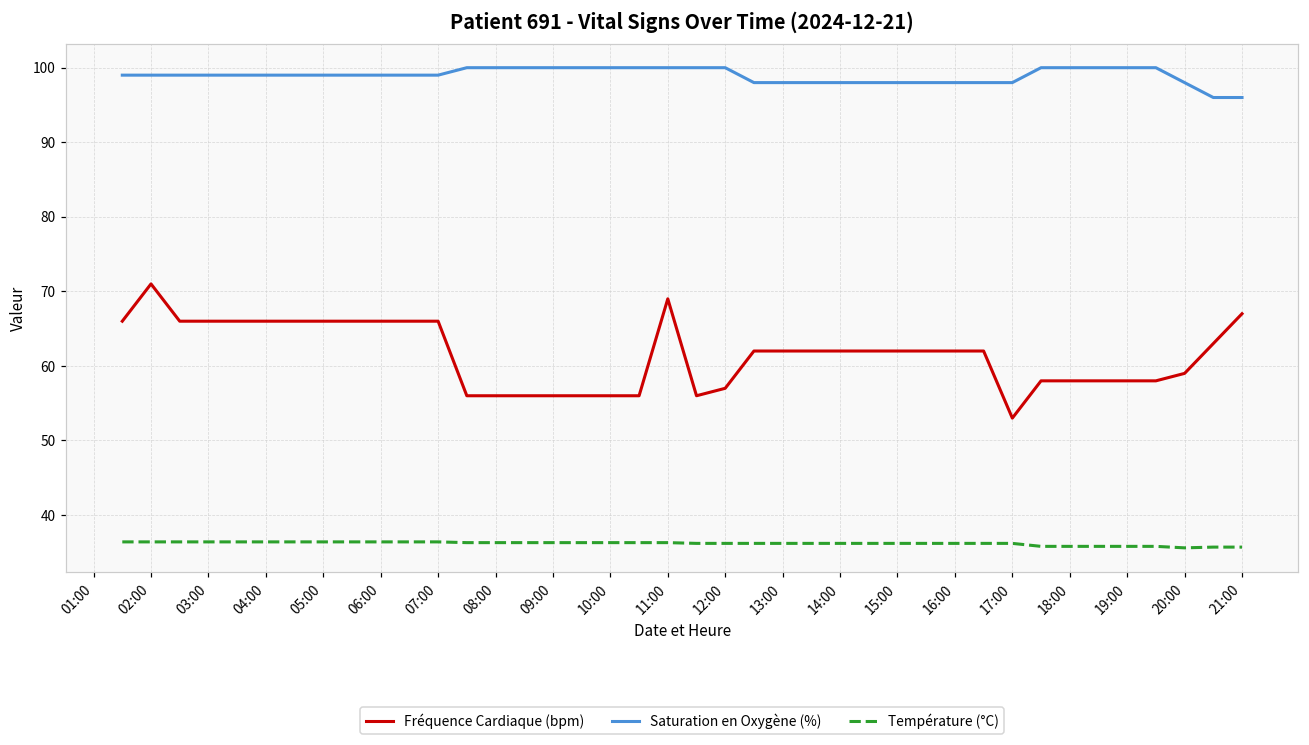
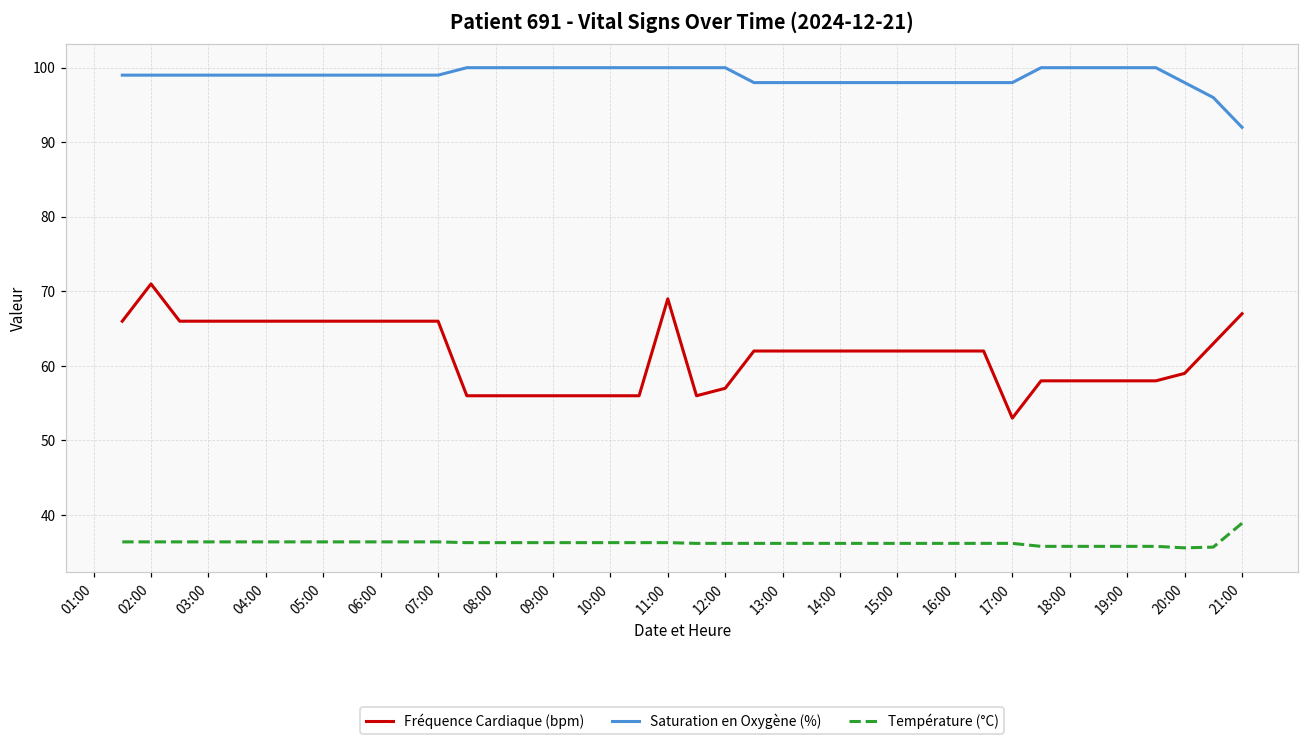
  {
    "Fréquence Cardiaque (bpm)": {
      "02:00": 71,
      "03:00": 66,
      "04:00": 66,
      "05:00": 66,
      "06:00": 66,
      "07:00": 66,
      "08:00": 56,
      "09:00": 56,
      "10:00": 56,
      "11:00": 69,
      "12:00": 57,
      "13:00": 62,
      "14:00": 62,
      "15:00": 62,
      "16:00": 62,
      "17:00": 53,
      "18:00": 58,
      "19:00": 58,
      "20:00": 59,
      "21:00": 67
    },
    "Saturation en Oxygène (%)": {
      "02:00": 99,
      "03:00": 99,
      "04:00": 99,
      "05:00": 99,
      "06:00": 99,
      "07:00": 99,
      "08:00": 100,
      "09:00": 100,
      "10:00": 100,
      "11:00": 100,
      "12:00": 100,
      "13:00": 98,
      "14:00": 98,
      "15:00": 98,
      "16:00": 98,
      "17:00": 98,
      "18:00": 100,
      "19:00": 100,
      "20:00": 98,
-     "21:00": 96
+     "21:00": 92
    },
    "Température (°C)": {
      "02:00": 36,
      "03:00": 36,
      "04:00": 36,
      "05:00": 36,
      "06:00": 36,
      "07:00": 36,
      "08:00": 36,
      "09:00": 36,
      "10:00": 36,
      "11:00": 36,
      "12:00": 36,
      "13:00": 36,
      "14:00": 36,
      "15:00": 36,
      "16:00": 36,
      "17:00": 36,
      "18:00": 36,
      "19:00": 36,
      "20:00": 36,
-     "21:00": 36
+     "21:00": 39
    }
  }
